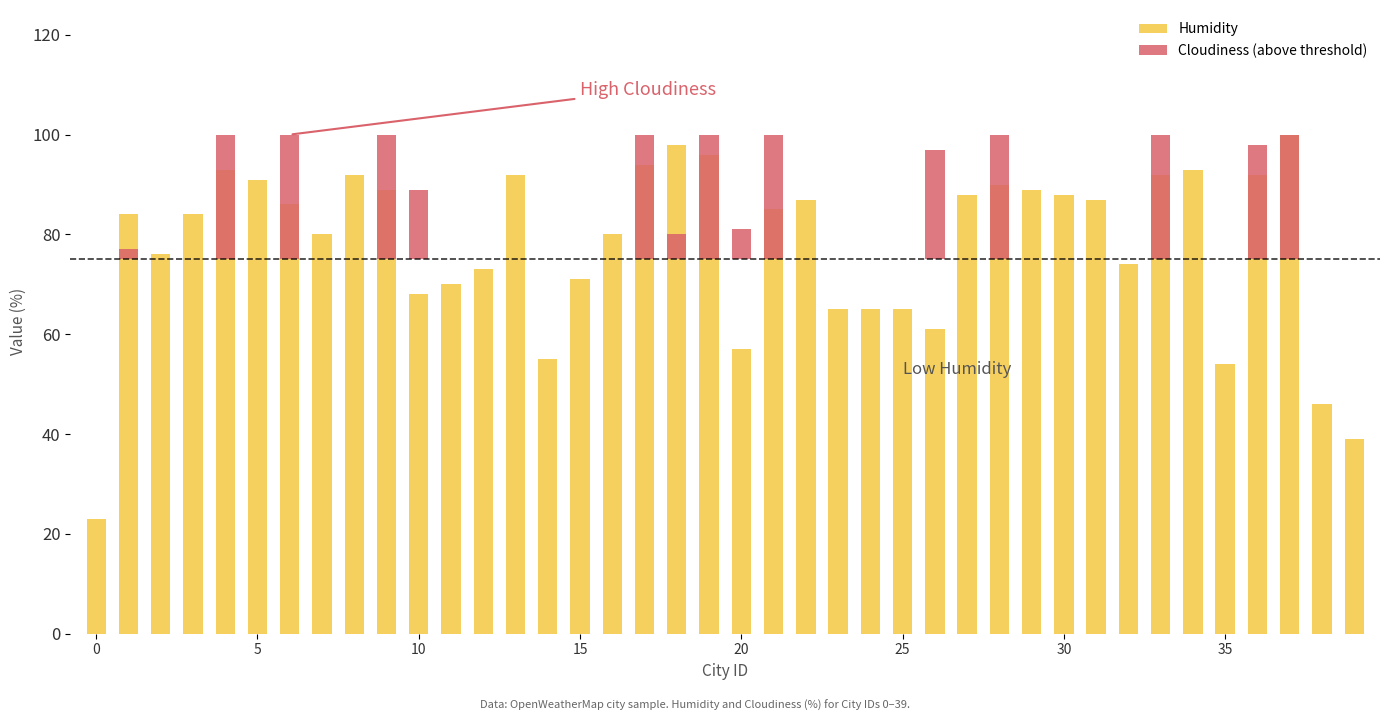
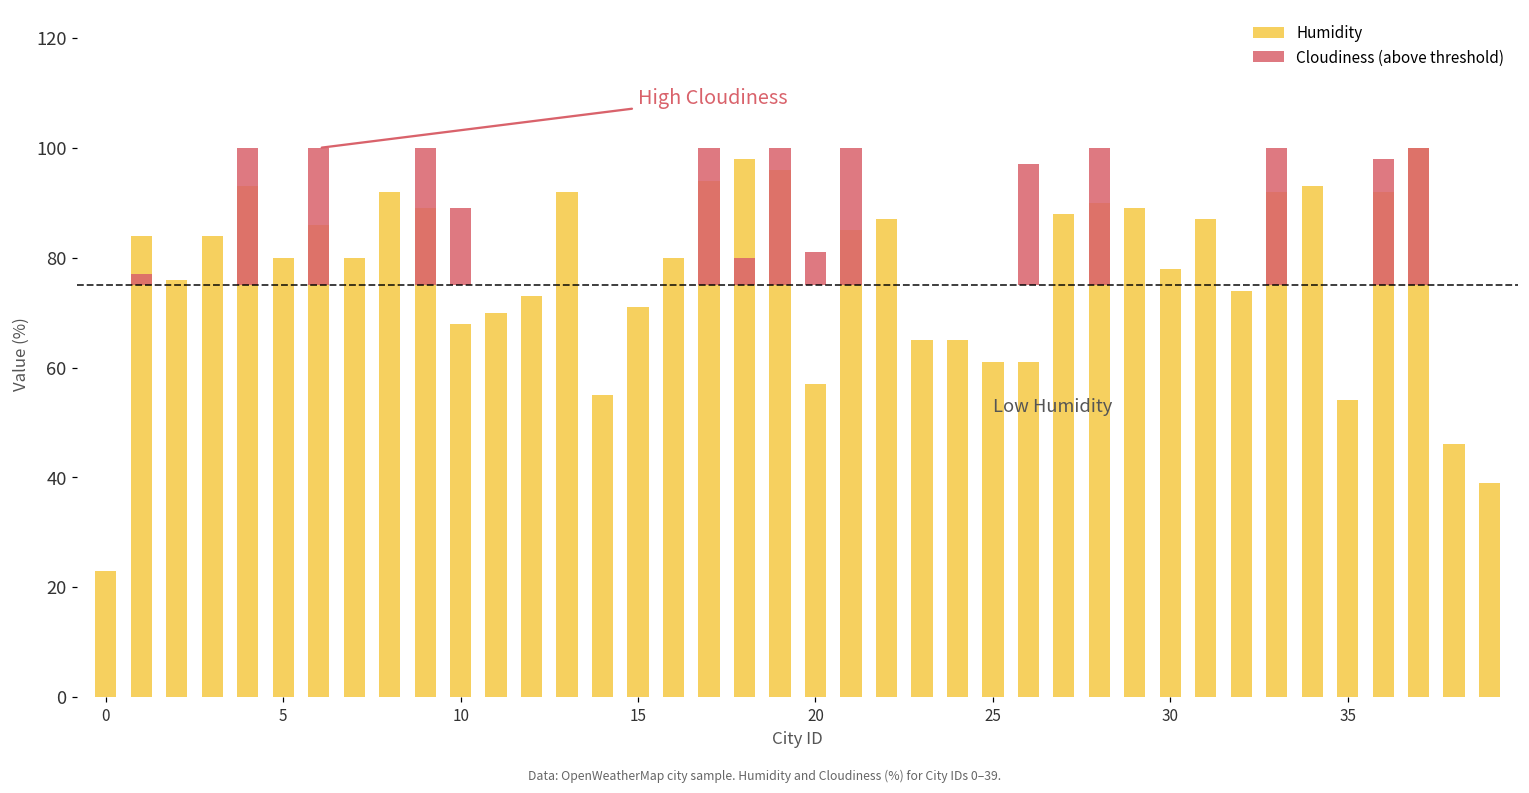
  {
    "Humidity": {
      "0": 23,
-     "5": 91,
+     "5": 80,
      "10": 68,
      "15": 71,
      "20": 57,
-     "25": 65,
-     "30": 88,
+     "25": 61,
+     "30": 78,
      "35": 54
    },
    "Cloudiness (above threshold)": {
      "10": 89,
      "20": 81
    }
  }
